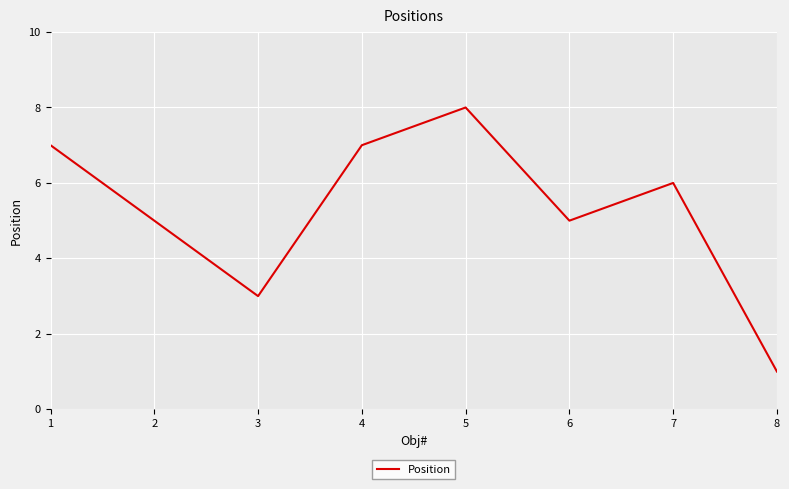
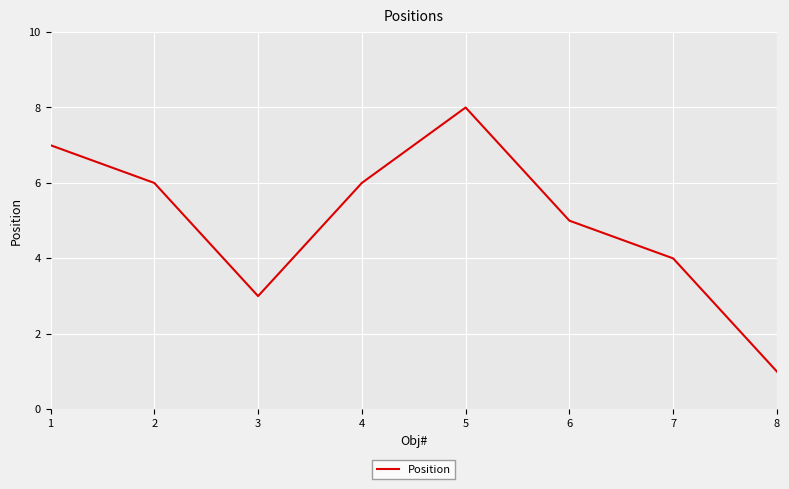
  {
    "1": 7,
-   "2": 5,
+   "2": 6,
    "3": 3,
-   "4": 7,
+   "4": 6,
    "5": 8,
    "6": 5,
-   "7": 6,
+   "7": 4,
    "8": 1
  }
